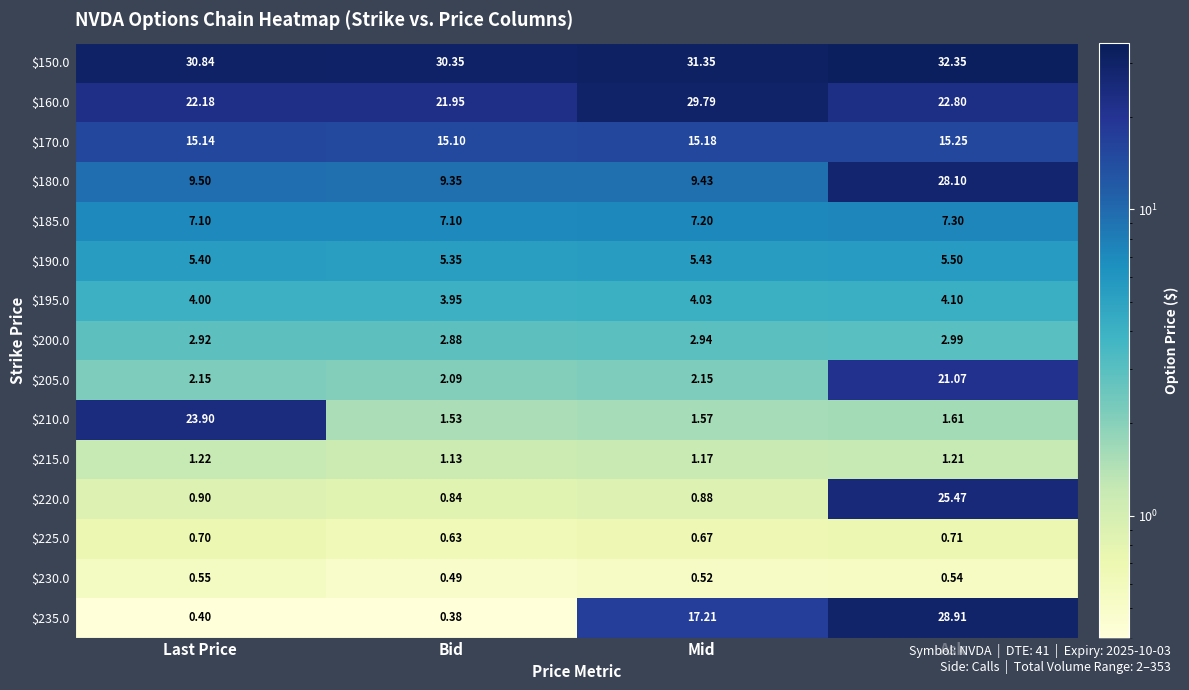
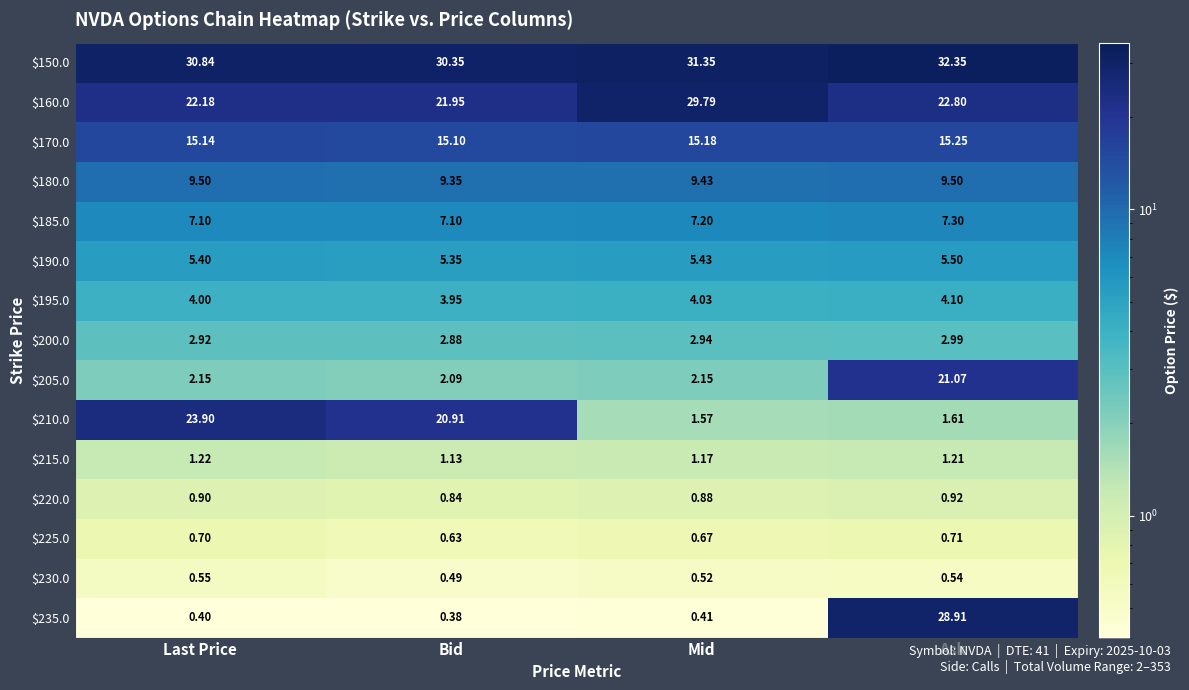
  {
    "$150.0": {
      "Last Price": 30.84,
      "Bid": 30.35,
      "Mid": 31.35,
      "Ask": 32.35
    },
    "$160.0": {
      "Last Price": 22.18,
      "Bid": 21.95,
      "Mid": 29.79,
      "Ask": 22.80
    },
    "$170.0": {
      "Last Price": 15.14,
      "Bid": 15.10,
      "Mid": 15.18,
      "Ask": 15.25
    },
    "$180.0": {
      "Last Price": 9.50,
      "Bid": 9.35,
      "Mid": 9.43,
-     "Ask": 28.10
+     "Ask": 9.50
    },
    "$185.0": {
      "Last Price": 7.10,
      "Bid": 7.10,
      "Mid": 7.20,
      "Ask": 7.30
    },
    "$190.0": {
      "Last Price": 5.40,
      "Bid": 5.35,
      "Mid": 5.43,
      "Ask": 5.50
    },
    "$195.0": {
      "Last Price": 4.00,
      "Bid": 3.95,
      "Mid": 4.03,
      "Ask": 4.10
    },
    "$200.0": {
      "Last Price": 2.92,
      "Bid": 2.88,
      "Mid": 2.94,
      "Ask": 2.99
    },
    "$205.0": {
      "Last Price": 2.15,
      "Bid": 2.09,
      "Mid": 2.15,
      "Ask": 21.07
    },
    "$210.0": {
      "Last Price": 23.90,
-     "Bid": 1.53,
+     "Bid": 20.91,
      "Mid": 1.57,
      "Ask": 1.61
    },
    "$215.0": {
      "Last Price": 1.22,
      "Bid": 1.13,
      "Mid": 1.17,
      "Ask": 1.21
    },
    "$220.0": {
      "Last Price": 0.90,
      "Bid": 0.84,
      "Mid": 0.88,
-     "Ask": 25.47
+     "Ask": 0.92
    },
    "$225.0": {
      "Last Price": 0.70,
      "Bid": 0.63,
      "Mid": 0.67,
      "Ask": 0.71
    },
    "$230.0": {
      "Last Price": 0.55,
      "Bid": 0.49,
      "Mid": 0.52,
      "Ask": 0.54
    },
    "$235.0": {
      "Last Price": 0.40,
      "Bid": 0.38,
-     "Mid": 17.21,
+     "Mid": 0.41,
      "Ask": 28.91
    }
  }
